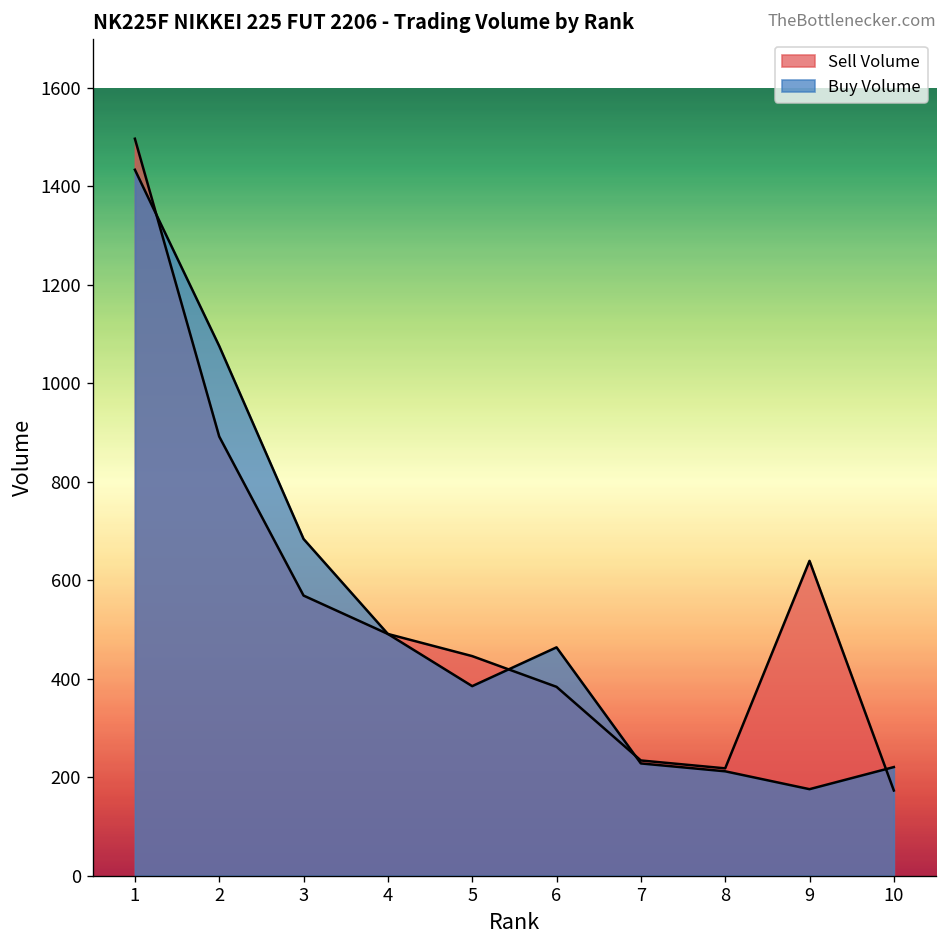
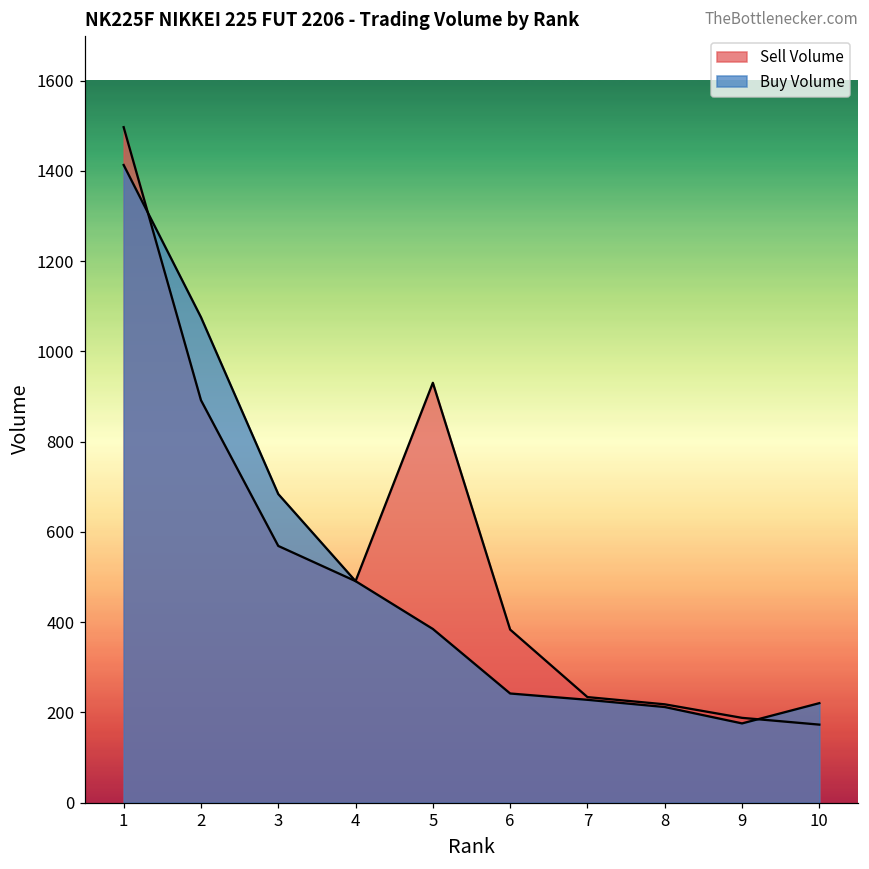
  {
    "Sell Volume": {
      "1": 1500,
      "2": 890,
      "3": 570,
-     "5": 450,
+     "5": 930,
      "6": 380,
-     "9": 640,
+     "9": 190,
      "10": 170
    },
    "Buy Volume": {
-     "1": 1430,
+     "1": 1410,
      "2": 1080,
      "3": 680,
      "5": 390,
-     "6": 460,
+     "6": 240,
      "9": 180,
      "10": 220
    }
  }
